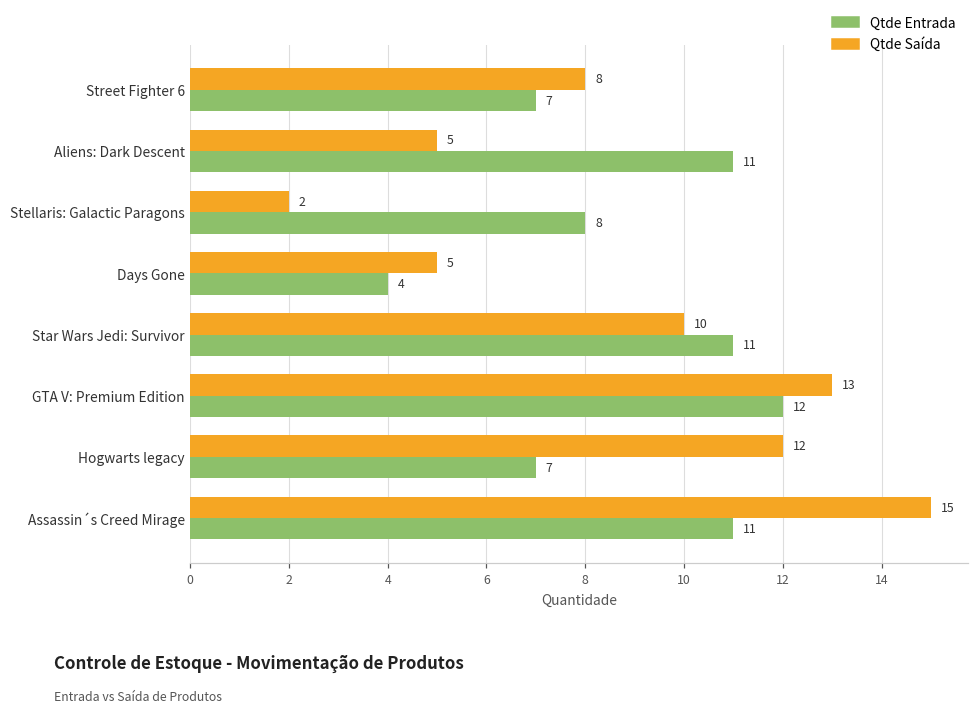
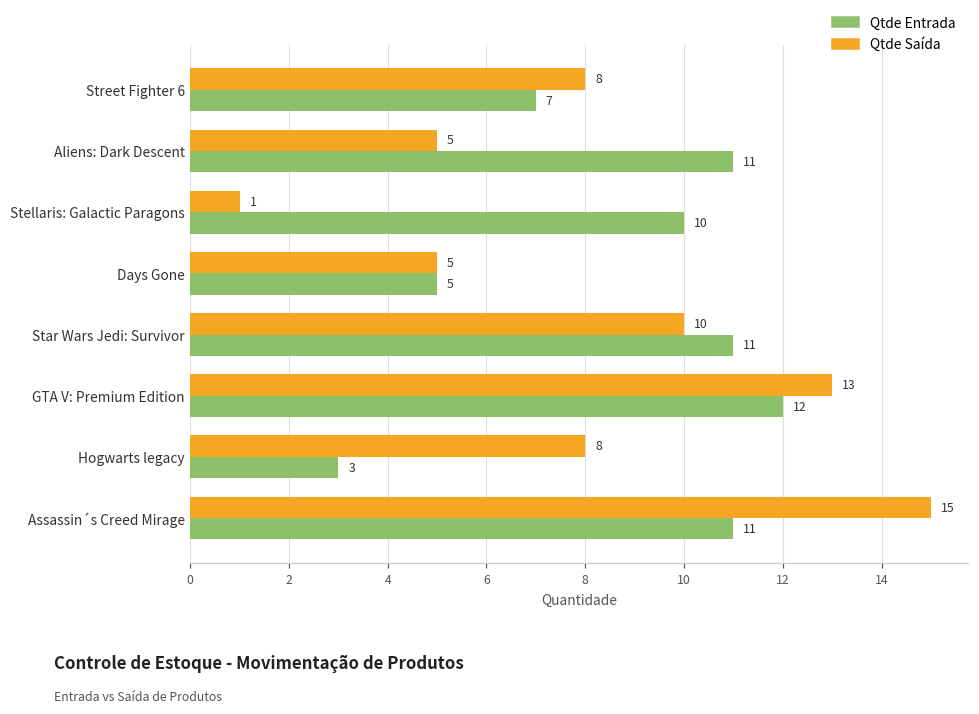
  {
    "Qtde Entrada": {
      "Street Fighter 6": 7,
      "Aliens: Dark Descent": 11,
-     "Stellaris: Galactic Paragons": 8,
-     "Days Gone": 4,
+     "Stellaris: Galactic Paragons": 10,
+     "Days Gone": 5,
      "Star Wars Jedi: Survivor": 11,
      "GTA V: Premium Edition": 12,
-     "Hogwarts legacy": 7,
+     "Hogwarts legacy": 3,
      "Assassin´s Creed Mirage": 11
    },
    "Qtde Saída": {
      "Street Fighter 6": 8,
      "Aliens: Dark Descent": 5,
-     "Stellaris: Galactic Paragons": 2,
+     "Stellaris: Galactic Paragons": 1,
      "Days Gone": 5,
      "Star Wars Jedi: Survivor": 10,
      "GTA V: Premium Edition": 13,
-     "Hogwarts legacy": 12,
+     "Hogwarts legacy": 8,
      "Assassin´s Creed Mirage": 15
    }
  }
